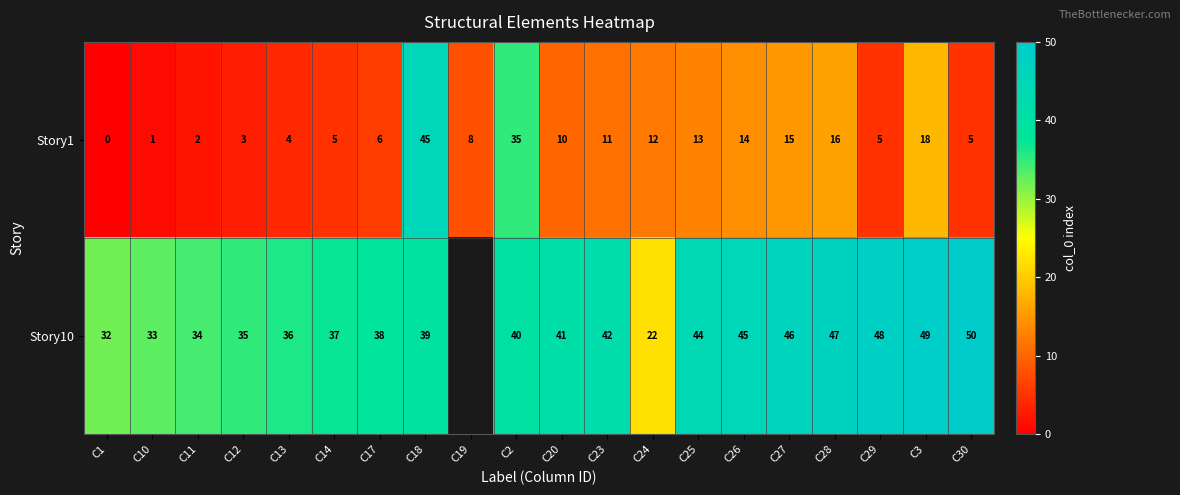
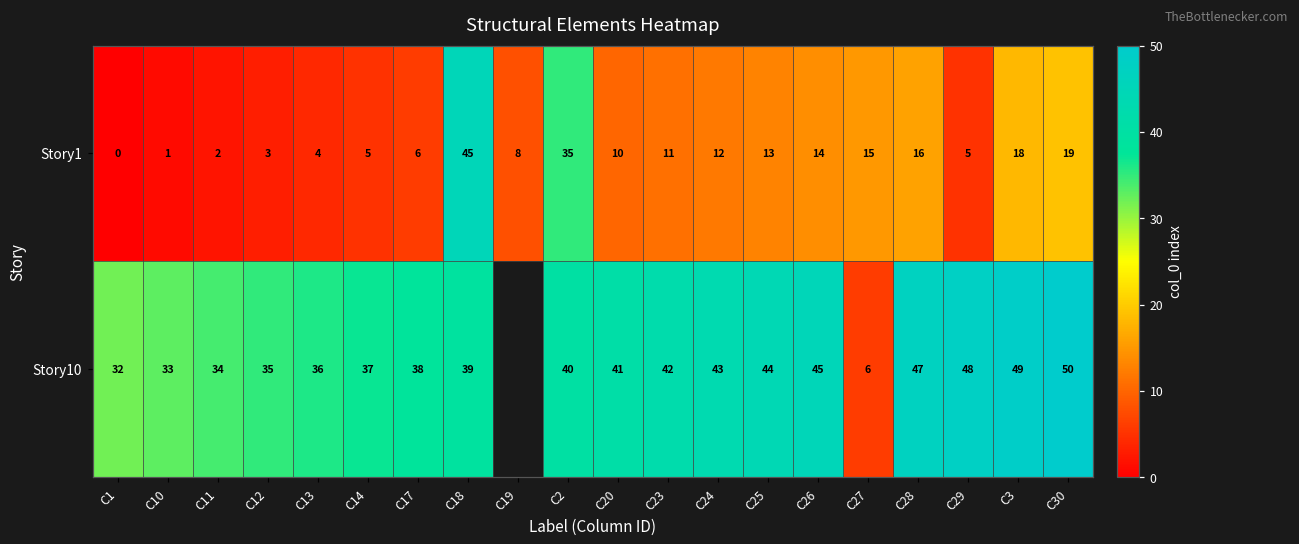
  {
    "Story1": {
      "C1": 0,
      "C10": 1,
      "C11": 2,
      "C12": 3,
      "C13": 4,
      "C14": 5,
      "C17": 6,
      "C18": 45,
      "C19": 8,
      "C2": 35,
      "C20": 10,
      "C23": 11,
      "C24": 12,
      "C25": 13,
      "C26": 14,
      "C27": 15,
      "C28": 16,
      "C29": 5,
      "C3": 18,
-     "C30": 5
+     "C30": 19
    },
    "Story10": {
      "C1": 32,
      "C10": 33,
      "C11": 34,
      "C12": 35,
      "C13": 36,
      "C14": 37,
      "C17": 38,
      "C18": 39,
      "C2": 40,
      "C20": 41,
      "C23": 42,
-     "C24": 22,
+     "C24": 43,
      "C25": 44,
      "C26": 45,
-     "C27": 46,
+     "C27": 6,
      "C28": 47,
      "C29": 48,
      "C3": 49,
      "C30": 50
    }
  }
